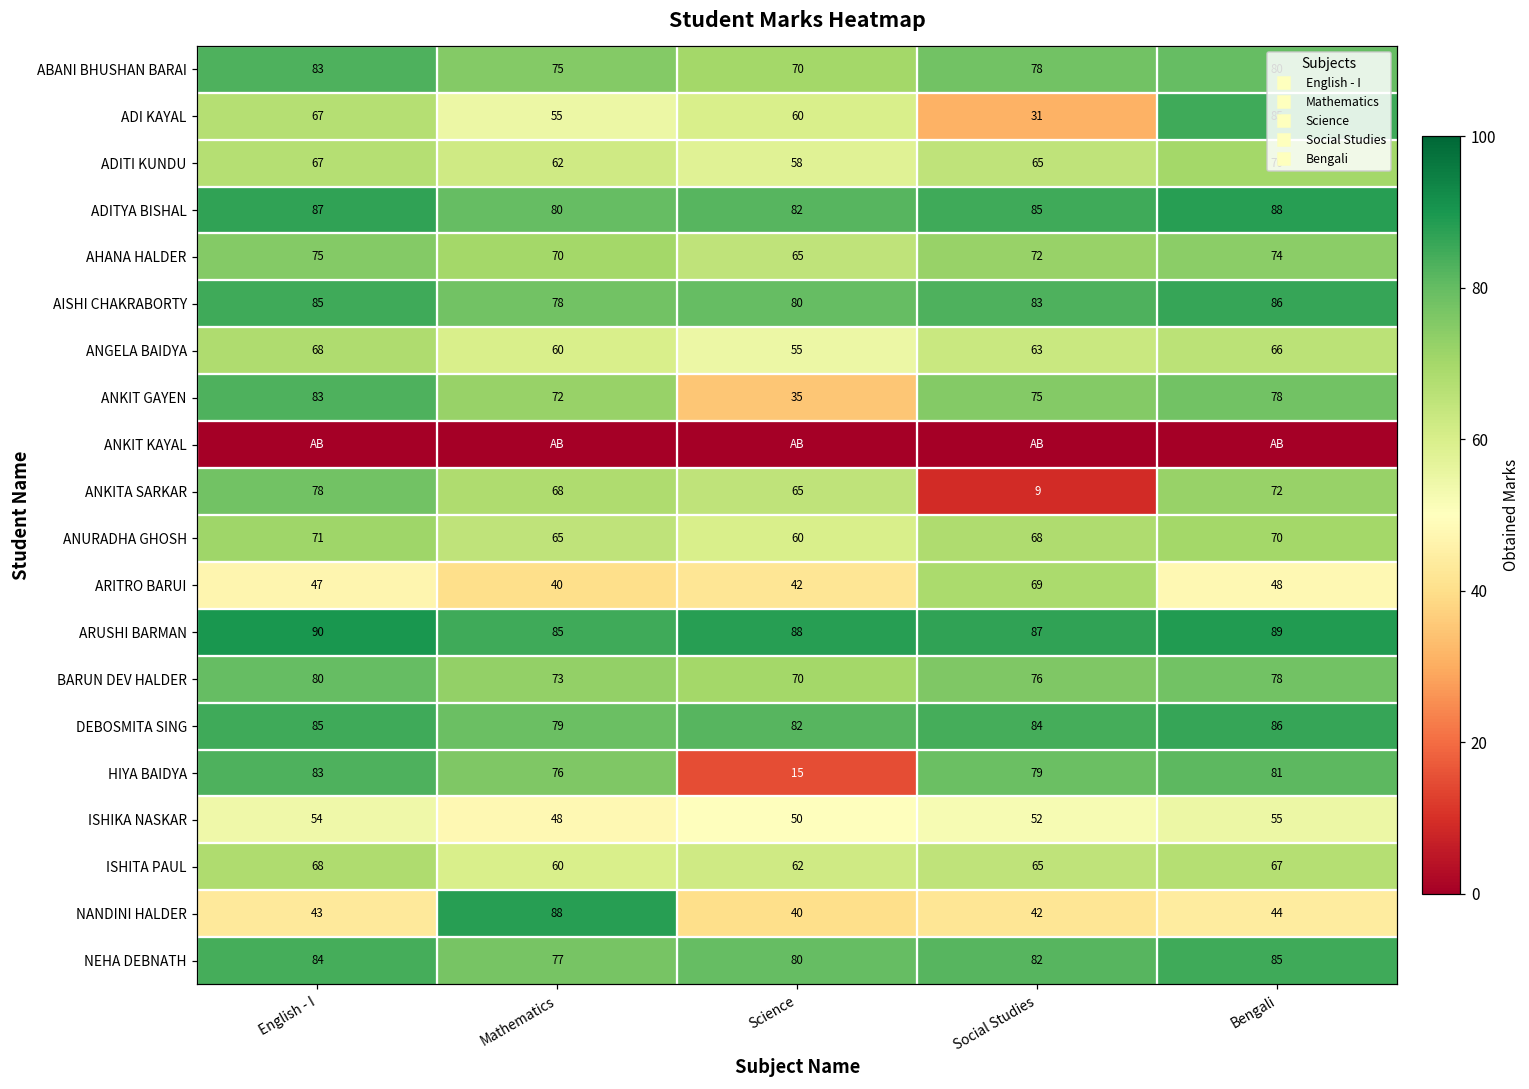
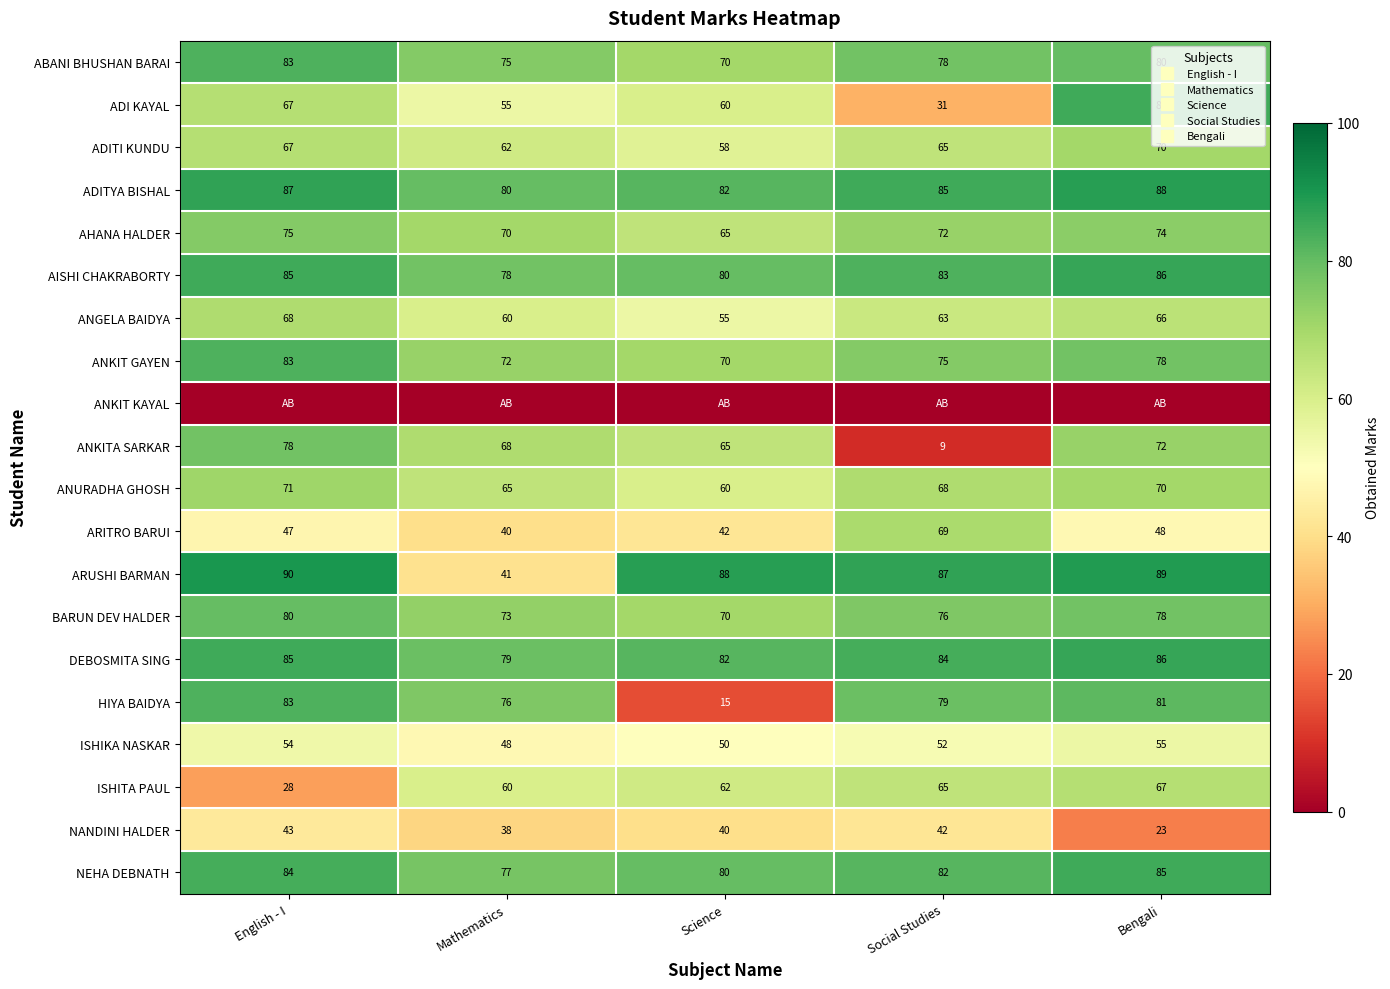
  {
    "ABANI BHUSHAN BARAI": {
      "English - I": 83,
      "Mathematics": 75,
      "Science": 70,
      "Social Studies": 78
    },
    "ADI KAYAL": {
      "English - I": 67,
      "Mathematics": 55,
      "Science": 60,
      "Social Studies": 31
    },
    "ADITI KUNDU": {
      "English - I": 67,
      "Mathematics": 62,
      "Science": 58,
      "Social Studies": 65
    },
    "ADITYA BISHAL": {
      "English - I": 87,
      "Mathematics": 80,
      "Science": 82,
      "Social Studies": 85,
      "Bengali": 88
    },
    "AHANA HALDER": {
      "English - I": 75,
      "Mathematics": 70,
      "Science": 65,
      "Social Studies": 72,
      "Bengali": 74
    },
    "AISHI CHAKRABORTY": {
      "English - I": 85,
      "Mathematics": 78,
      "Science": 80,
      "Social Studies": 83,
      "Bengali": 86
    },
    "ANGELA BAIDYA": {
      "English - I": 68,
      "Mathematics": 60,
      "Science": 55,
      "Social Studies": 63,
      "Bengali": 66
    },
    "ANKIT GAYEN": {
      "English - I": 83,
      "Mathematics": 72,
-     "Science": 35,
+     "Science": 70,
      "Social Studies": 75,
      "Bengali": 78
    },
    "ANKITA SARKAR": {
      "English - I": 78,
      "Mathematics": 68,
      "Science": 65,
      "Social Studies": 9,
      "Bengali": 72
    },
    "ANURADHA GHOSH": {
      "English - I": 71,
      "Mathematics": 65,
      "Science": 60,
      "Social Studies": 68,
      "Bengali": 70
    },
    "ARITRO BARUI": {
      "English - I": 47,
      "Mathematics": 40,
      "Science": 42,
      "Social Studies": 69,
      "Bengali": 48
    },
    "ARUSHI BARMAN": {
      "English - I": 90,
-     "Mathematics": 85,
+     "Mathematics": 41,
      "Science": 88,
      "Social Studies": 87,
      "Bengali": 89
    },
    "BARUN DEV HALDER": {
      "English - I": 80,
      "Mathematics": 73,
      "Science": 70,
      "Social Studies": 76,
      "Bengali": 78
    },
    "DEBOSMITA SING": {
      "English - I": 85,
      "Mathematics": 79,
      "Science": 82,
      "Social Studies": 84,
      "Bengali": 86
    },
    "HIYA BAIDYA": {
      "English - I": 83,
      "Mathematics": 76,
      "Science": 15,
      "Social Studies": 79,
      "Bengali": 81
    },
    "ISHIKA NASKAR": {
      "English - I": 54,
      "Mathematics": 48,
      "Science": 50,
      "Social Studies": 52,
      "Bengali": 55
    },
    "ISHITA PAUL": {
-     "English - I": 68,
+     "English - I": 28,
      "Mathematics": 60,
      "Science": 62,
      "Social Studies": 65,
      "Bengali": 67
    },
    "NANDINI HALDER": {
      "English - I": 43,
-     "Mathematics": 88,
+     "Mathematics": 38,
      "Science": 40,
      "Social Studies": 42,
-     "Bengali": 44
+     "Bengali": 23
    },
    "NEHA DEBNATH": {
      "English - I": 84,
      "Mathematics": 77,
      "Science": 80,
      "Social Studies": 82,
      "Bengali": 85
    }
  }
